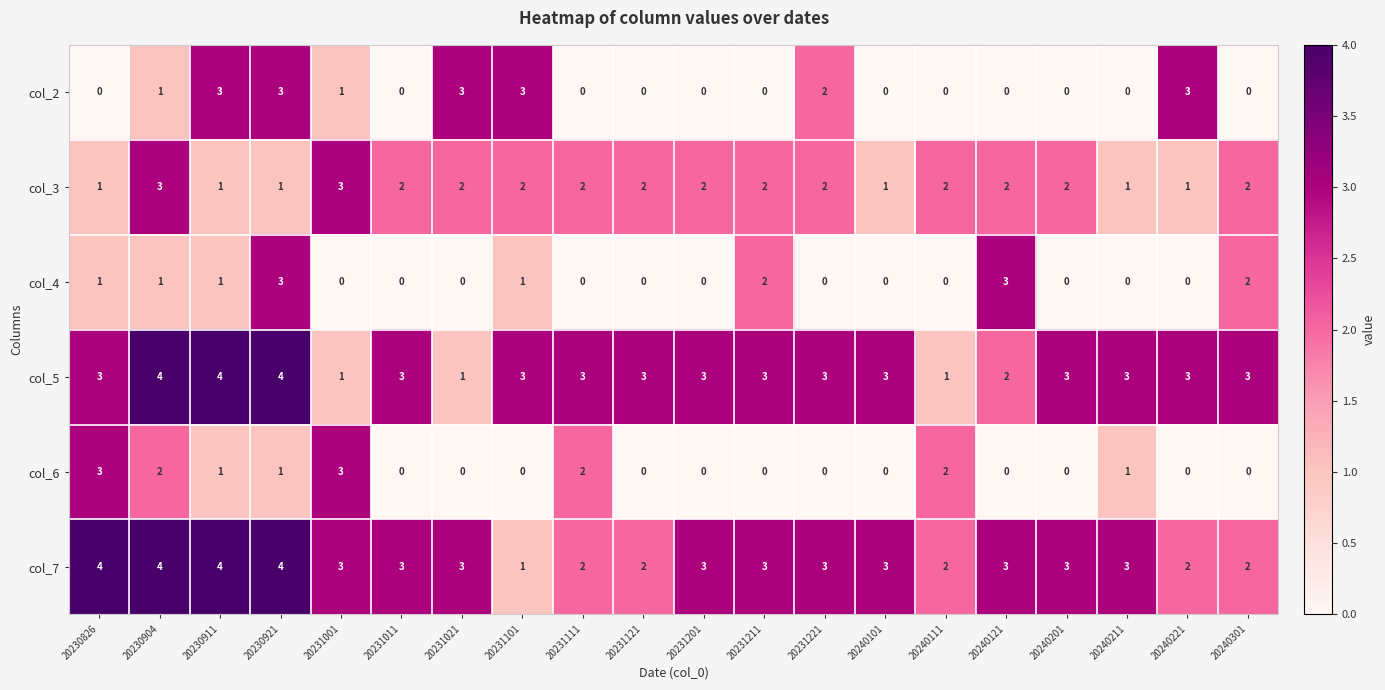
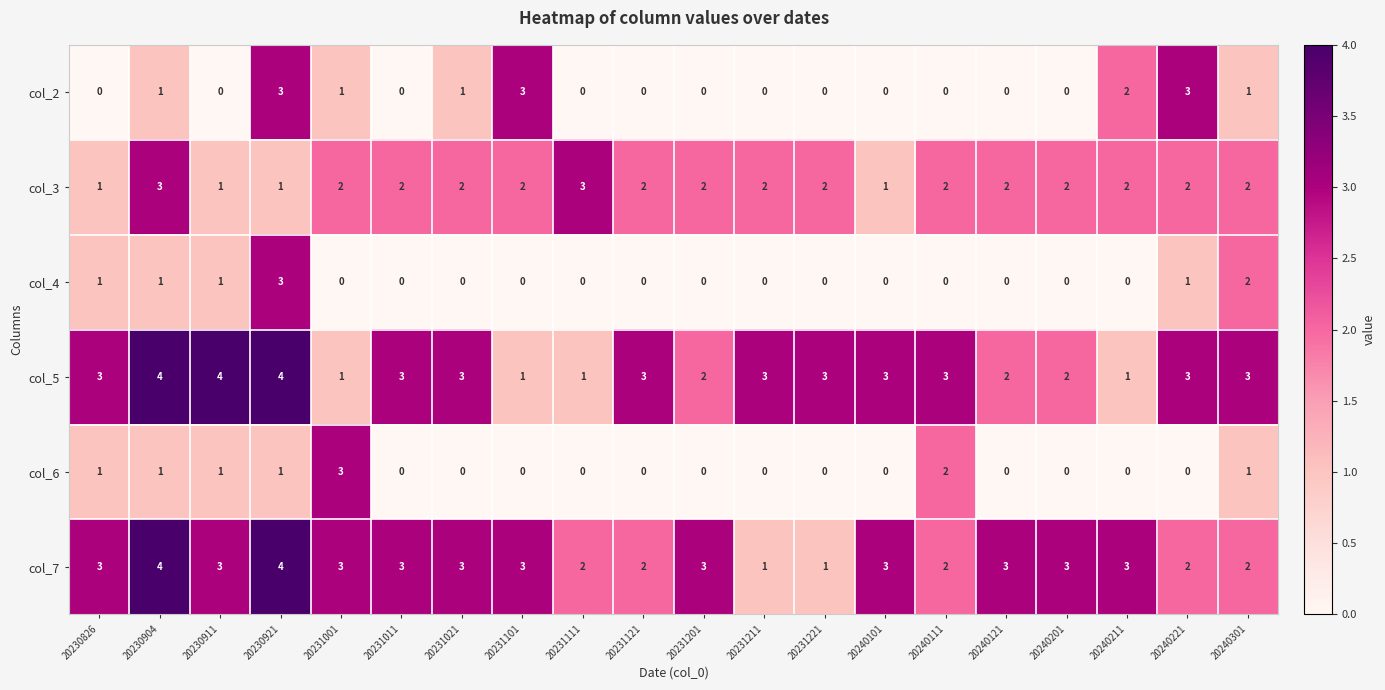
  {
    "col_2": {
      "20230826": 0,
      "20230904": 1,
-     "20230911": 3,
+     "20230911": 0,
      "20230921": 3,
      "20231001": 1,
      "20231011": 0,
-     "20231021": 3,
+     "20231021": 1,
      "20231101": 3,
      "20231111": 0,
      "20231121": 0,
      "20231201": 0,
      "20231211": 0,
-     "20231221": 2,
+     "20231221": 0,
      "20240101": 0,
      "20240111": 0,
      "20240121": 0,
      "20240201": 0,
-     "20240211": 0,
+     "20240211": 2,
      "20240221": 3,
-     "20240301": 0
+     "20240301": 1
    },
    "col_3": {
      "20230826": 1,
      "20230904": 3,
      "20230911": 1,
      "20230921": 1,
-     "20231001": 3,
+     "20231001": 2,
      "20231011": 2,
      "20231021": 2,
      "20231101": 2,
-     "20231111": 2,
+     "20231111": 3,
      "20231121": 2,
      "20231201": 2,
      "20231211": 2,
      "20231221": 2,
      "20240101": 1,
      "20240111": 2,
      "20240121": 2,
      "20240201": 2,
-     "20240211": 1,
-     "20240221": 1,
+     "20240211": 2,
+     "20240221": 2,
      "20240301": 2
    },
    "col_4": {
      "20230826": 1,
      "20230904": 1,
      "20230911": 1,
      "20230921": 3,
      "20231001": 0,
      "20231011": 0,
      "20231021": 0,
-     "20231101": 1,
+     "20231101": 0,
      "20231111": 0,
      "20231121": 0,
      "20231201": 0,
-     "20231211": 2,
+     "20231211": 0,
      "20231221": 0,
      "20240101": 0,
      "20240111": 0,
-     "20240121": 3,
+     "20240121": 0,
      "20240201": 0,
      "20240211": 0,
-     "20240221": 0,
+     "20240221": 1,
      "20240301": 2
    },
    "col_5": {
      "20230826": 3,
      "20230904": 4,
      "20230911": 4,
      "20230921": 4,
      "20231001": 1,
      "20231011": 3,
-     "20231021": 1,
-     "20231101": 3,
-     "20231111": 3,
+     "20231021": 3,
+     "20231101": 1,
+     "20231111": 1,
      "20231121": 3,
-     "20231201": 3,
+     "20231201": 2,
      "20231211": 3,
      "20231221": 3,
      "20240101": 3,
-     "20240111": 1,
+     "20240111": 3,
      "20240121": 2,
-     "20240201": 3,
-     "20240211": 3,
+     "20240201": 2,
+     "20240211": 1,
      "20240221": 3,
      "20240301": 3
    },
    "col_6": {
-     "20230826": 3,
-     "20230904": 2,
+     "20230826": 1,
+     "20230904": 1,
      "20230911": 1,
      "20230921": 1,
      "20231001": 3,
      "20231011": 0,
      "20231021": 0,
      "20231101": 0,
-     "20231111": 2,
+     "20231111": 0,
      "20231121": 0,
      "20231201": 0,
      "20231211": 0,
      "20231221": 0,
      "20240101": 0,
      "20240111": 2,
      "20240121": 0,
      "20240201": 0,
-     "20240211": 1,
+     "20240211": 0,
      "20240221": 0,
-     "20240301": 0
+     "20240301": 1
    },
    "col_7": {
-     "20230826": 4,
+     "20230826": 3,
      "20230904": 4,
-     "20230911": 4,
+     "20230911": 3,
      "20230921": 4,
      "20231001": 3,
      "20231011": 3,
      "20231021": 3,
-     "20231101": 1,
+     "20231101": 3,
      "20231111": 2,
      "20231121": 2,
      "20231201": 3,
-     "20231211": 3,
-     "20231221": 3,
+     "20231211": 1,
+     "20231221": 1,
      "20240101": 3,
      "20240111": 2,
      "20240121": 3,
      "20240201": 3,
      "20240211": 3,
      "20240221": 2,
      "20240301": 2
    }
  }
